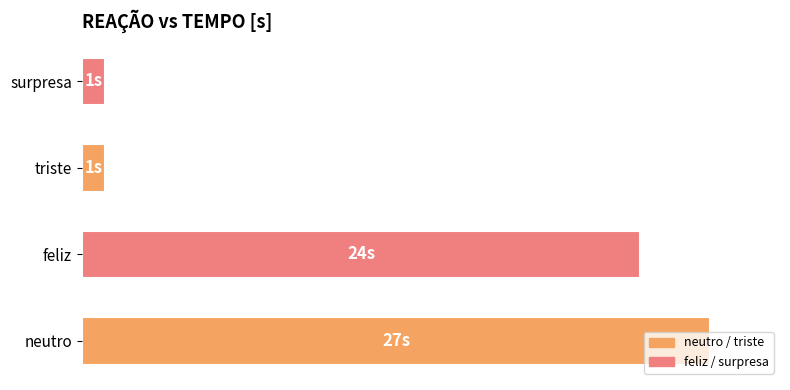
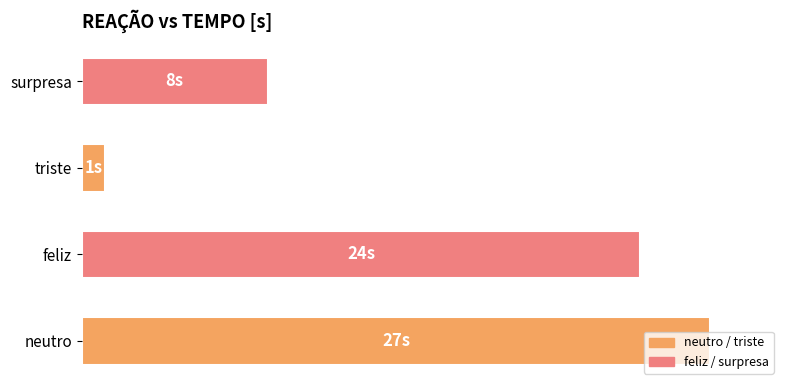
  {
-   "surpresa": "1s",
+   "surpresa": "8s",
    "triste": "1s",
    "feliz": "24s"
  }
